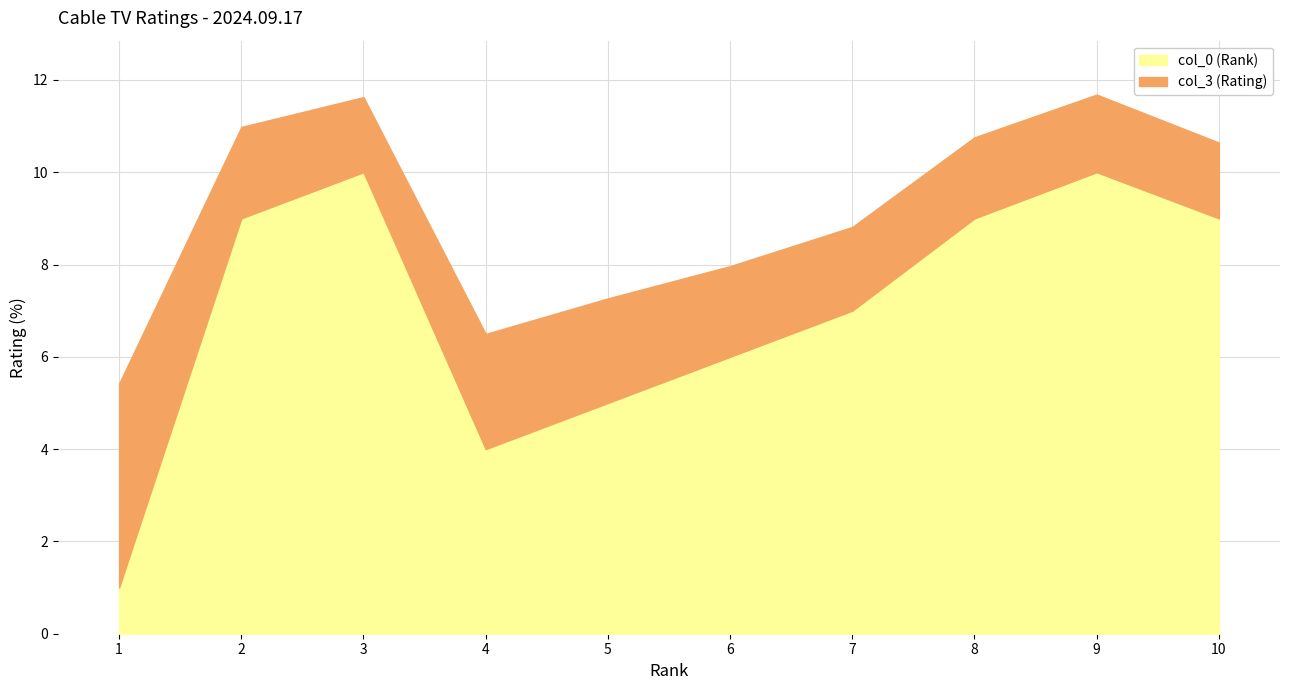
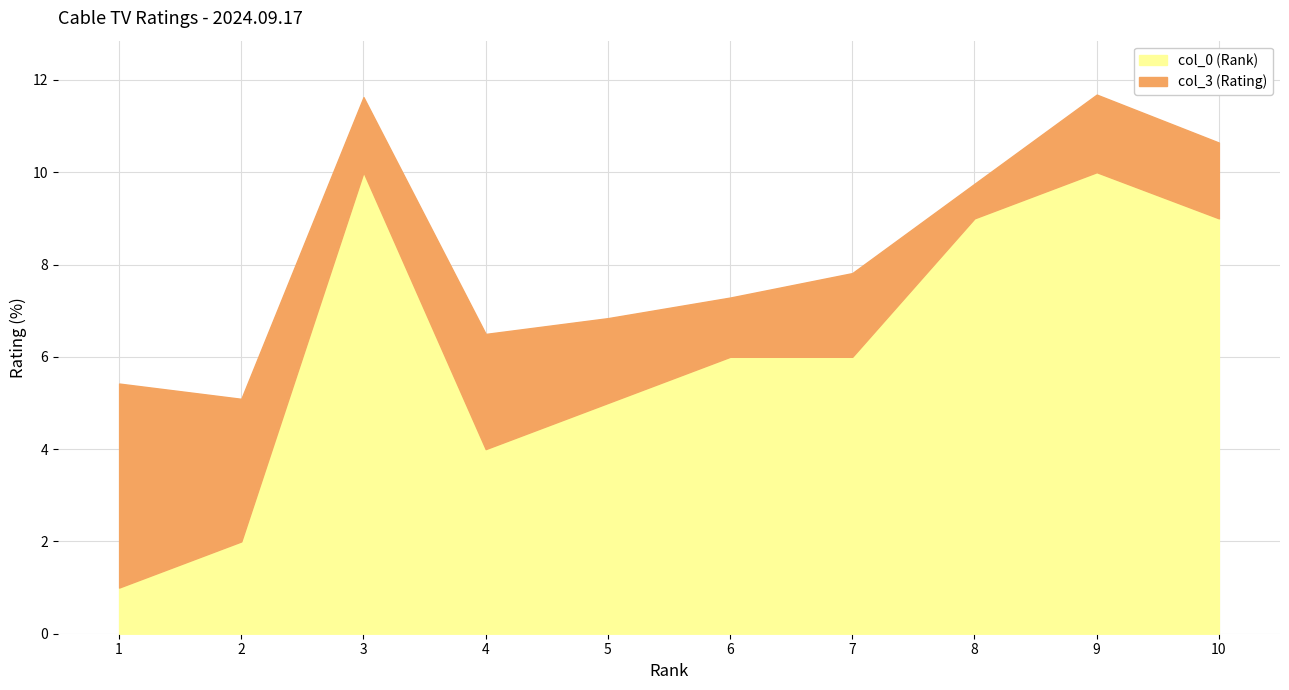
  {
    "col_0 (Rank)": {
      "1": 1,
-     "2": 9,
+     "2": 2,
      "3": 10,
      "4": 4,
      "5": 5,
      "6": 6,
-     "7": 7,
+     "7": 6,
      "8": 9,
      "9": 10,
      "10": 9
    },
    "col_3 (Rating)": {
      "1": 4.4,
-     "2": 2.0,
+     "2": 3.1,
      "3": 1.6,
      "4": 2.5,
-     "5": 2.3,
-     "6": 2.0,
+     "5": 1.8,
+     "6": 1.3,
      "7": 1.8,
-     "8": 1.8,
+     "8": 0.7,
      "9": 1.7,
      "10": 1.6
    }
  }
